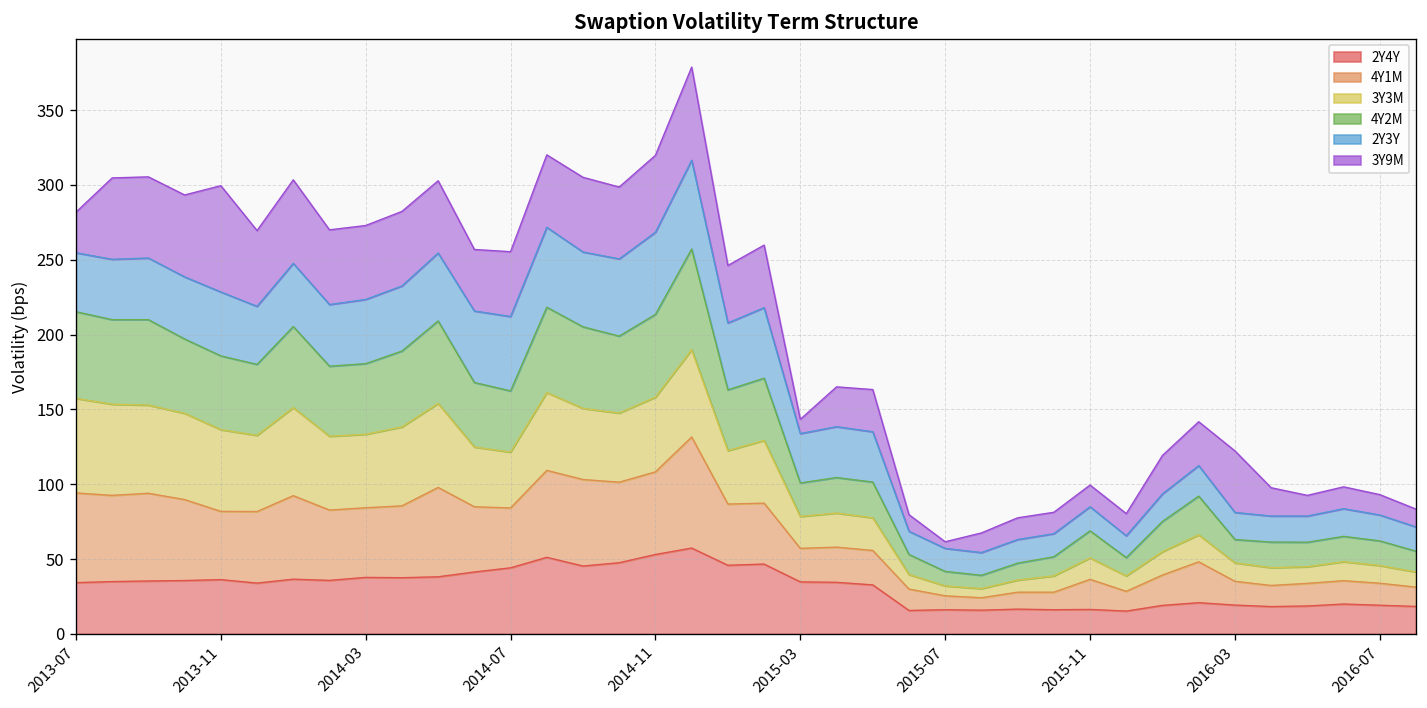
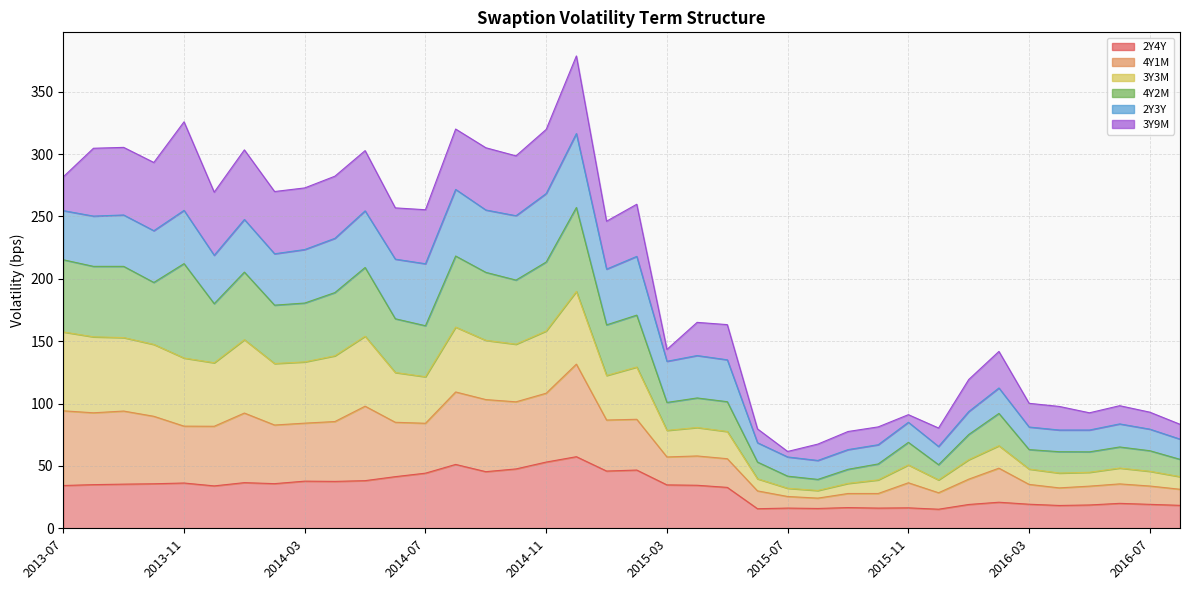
  {
    "4Y2M": {
      "2013-07": 58,
-     "2013-11": 49,
+     "2013-11": 76,
      "2014-03": 47,
      "2014-07": 41,
      "2014-11": 55,
      "2015-03": 22,
      "2015-07": 10,
      "2015-11": 18,
      "2016-03": 16,
      "2016-07": 17
    },
    "2Y3Y": {
      "2013-07": 39,
      "2013-11": 43,
      "2014-03": 43,
      "2014-07": 50,
      "2014-11": 55,
      "2015-03": 33,
      "2015-07": 15,
      "2015-11": 16,
      "2016-03": 18,
      "2016-07": 17
    },
    "3Y9M": {
      "2013-07": 27,
      "2013-11": 71,
      "2014-03": 49,
      "2014-07": 43,
      "2014-11": 51,
      "2015-03": 10,
      "2015-07": 4,
-     "2015-11": 15,
-     "2016-03": 41,
+     "2015-11": 6,
+     "2016-03": 19,
      "2016-07": 14
    }
  }
